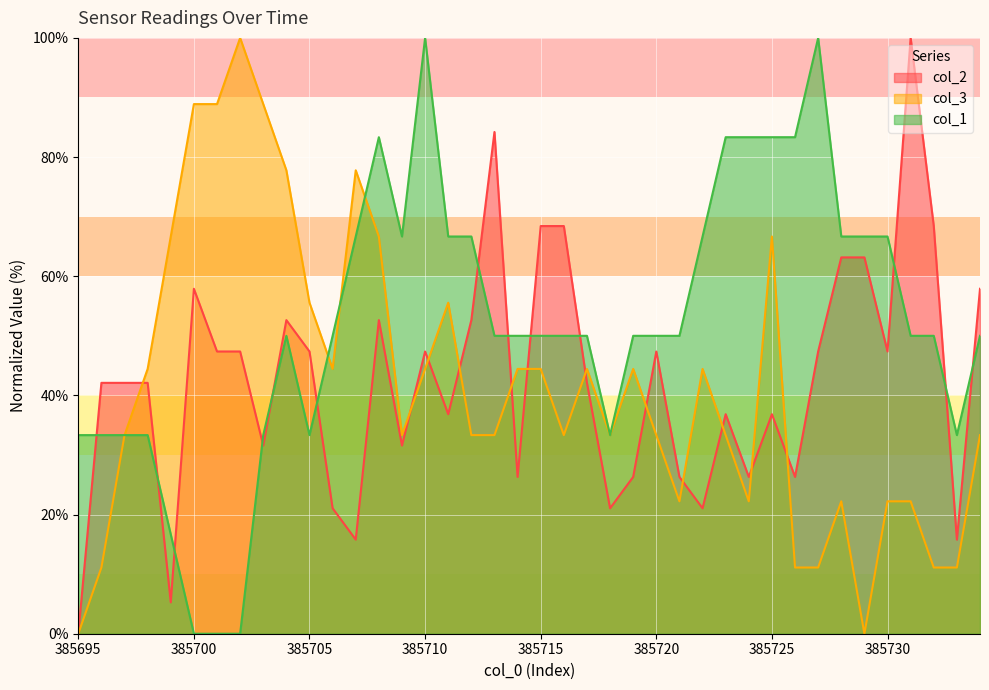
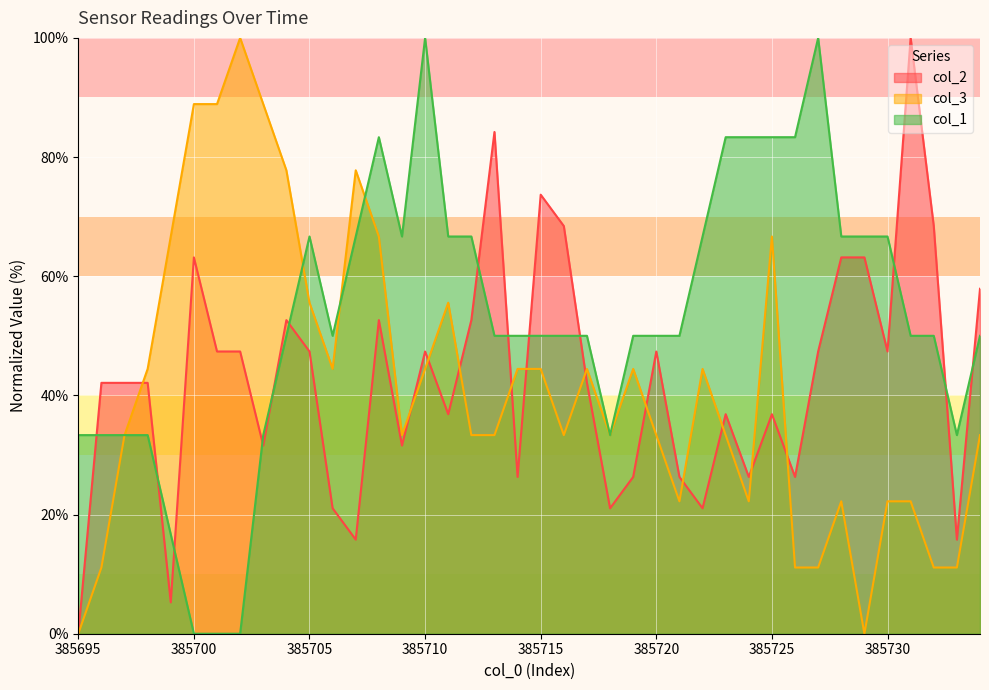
  {
    "col_2": {
-     "385700": "58%",
+     "385700": "63%",
      "385705": "47%",
      "385710": "47%",
-     "385715": "68%",
+     "385715": "74%",
      "385720": "47%",
      "385725": "37%",
      "385730": "47%"
    },
    "col_3": {
      "385700": "89%",
      "385705": "56%",
      "385710": "44%",
      "385715": "44%",
      "385720": "33%",
      "385725": "67%",
      "385730": "22%"
    },
    "col_1": {
      "385695": "33%",
      "385700": "0%",
-     "385705": "33%",
+     "385705": "67%",
      "385710": "100%",
      "385715": "50%",
      "385720": "50%",
      "385725": "83%",
      "385730": "67%"
    }
  }
